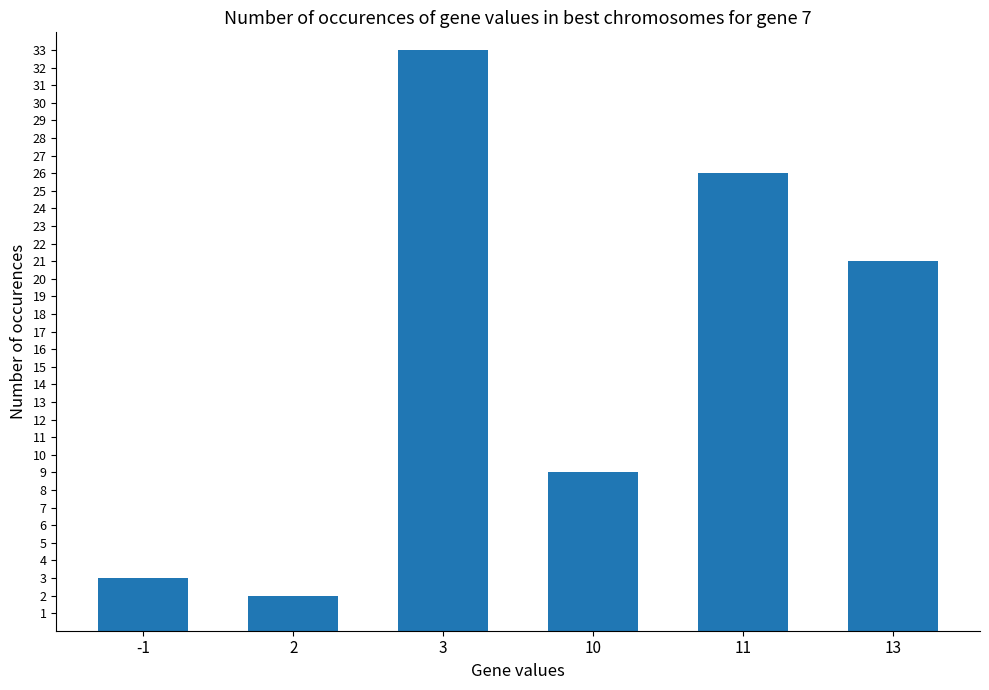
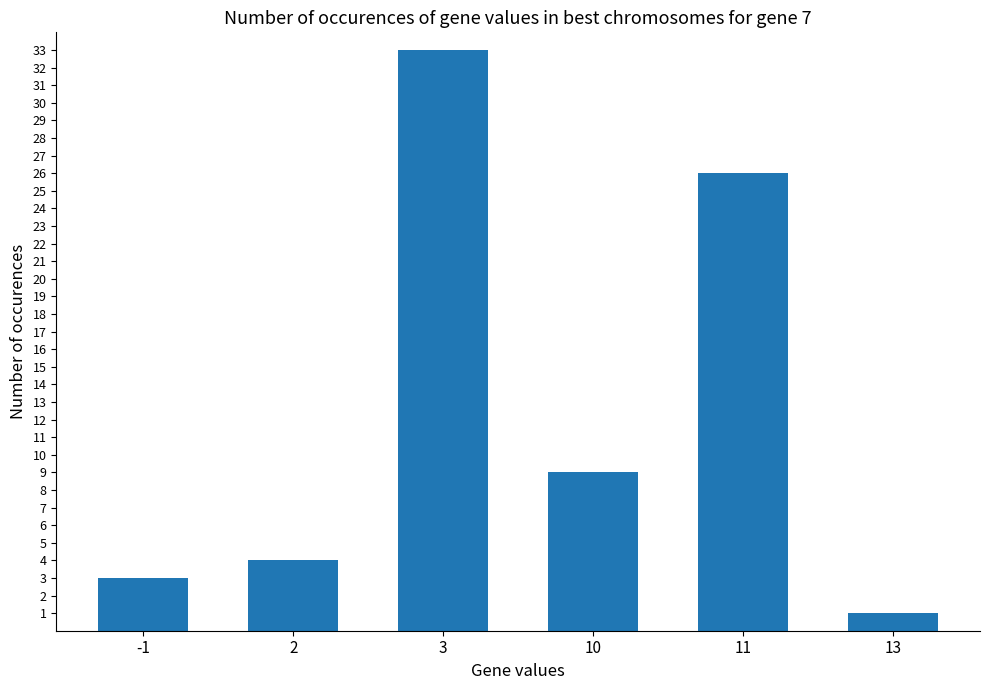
  {
    "-1": 3,
-   "2": 2,
+   "2": 4,
    "3": 33,
    "10": 9,
    "11": 26,
-   "13": 21
+   "13": 1
  }
